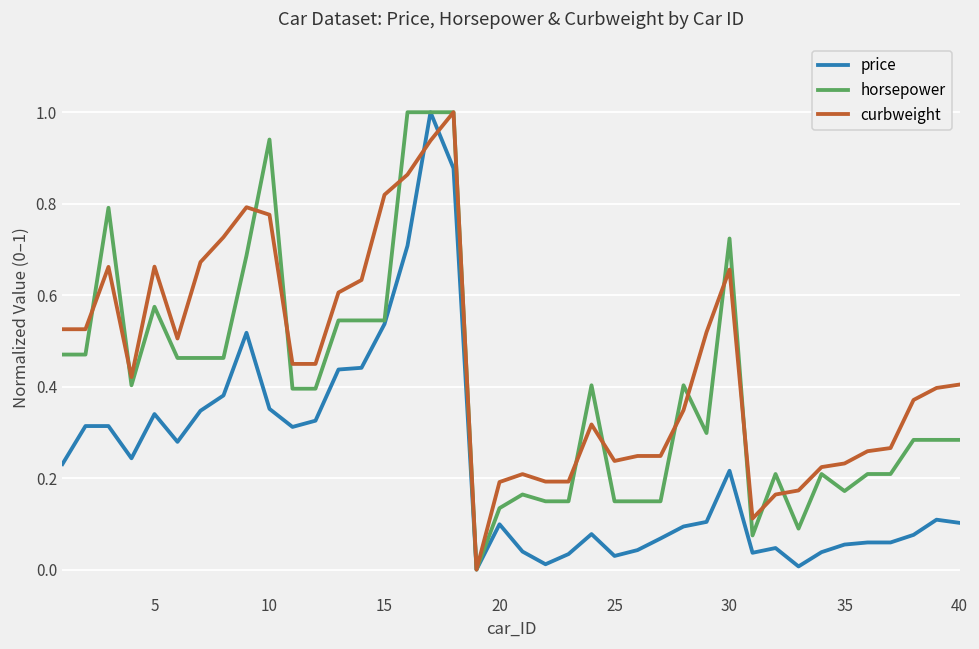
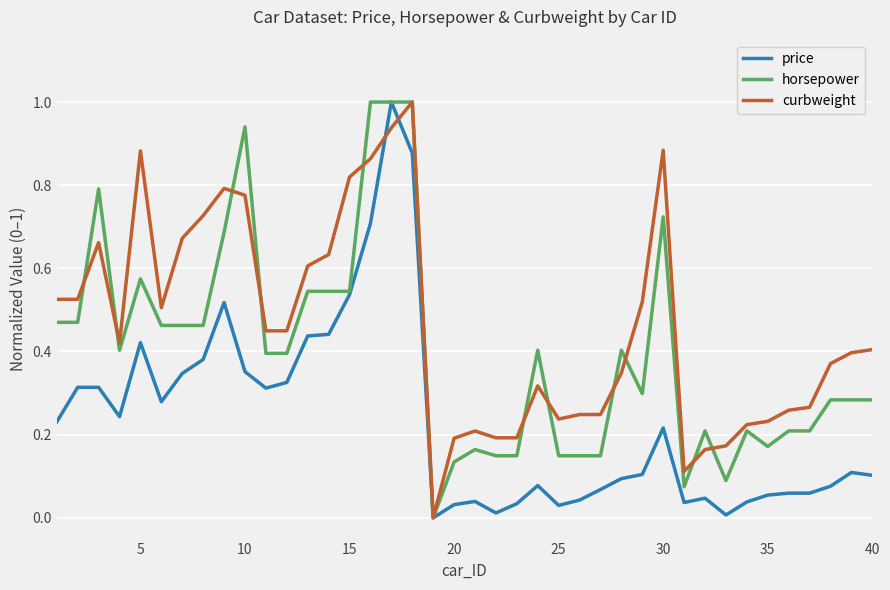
  {
    "price": {
-     "5": 0.34,
+     "5": 0.42,
      "10": 0.35,
      "15": 0.54,
-     "20": 0.10,
+     "20": 0.03,
      "25": 0.03,
      "30": 0.22,
      "35": 0.05,
      "40": 0.10
    },
    "horsepower": {
      "5": 0.57,
      "10": 0.94,
      "15": 0.54,
      "20": 0.13,
      "25": 0.15,
      "30": 0.72,
      "35": 0.17,
      "40": 0.28
    },
    "curbweight": {
-     "5": 0.66,
+     "5": 0.88,
      "10": 0.78,
      "15": 0.82,
      "20": 0.19,
      "25": 0.24,
-     "30": 0.66,
+     "30": 0.88,
      "35": 0.23,
      "40": 0.40
    }
  }
